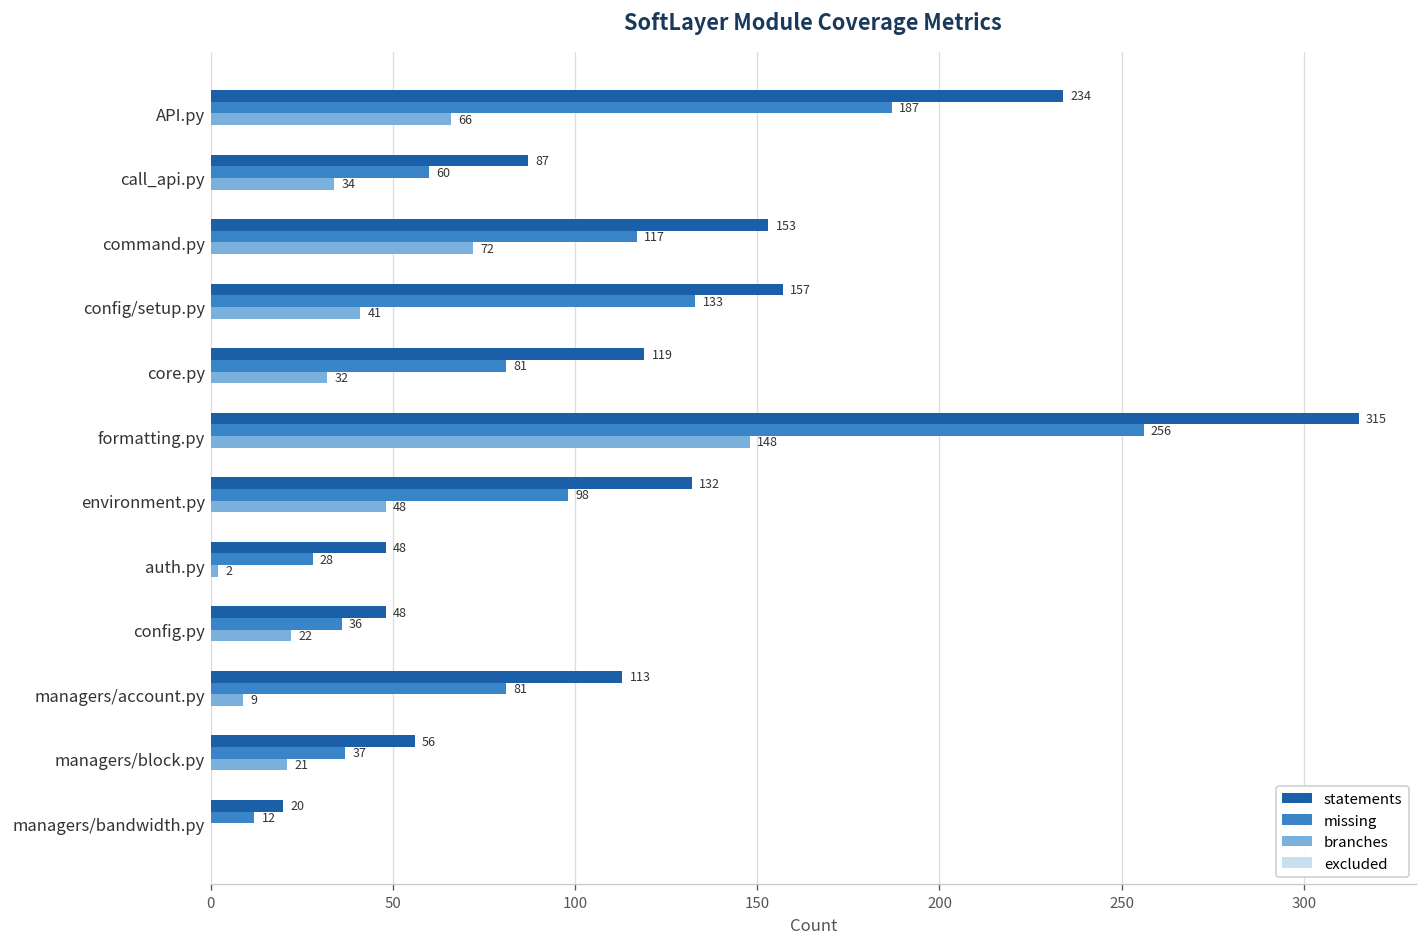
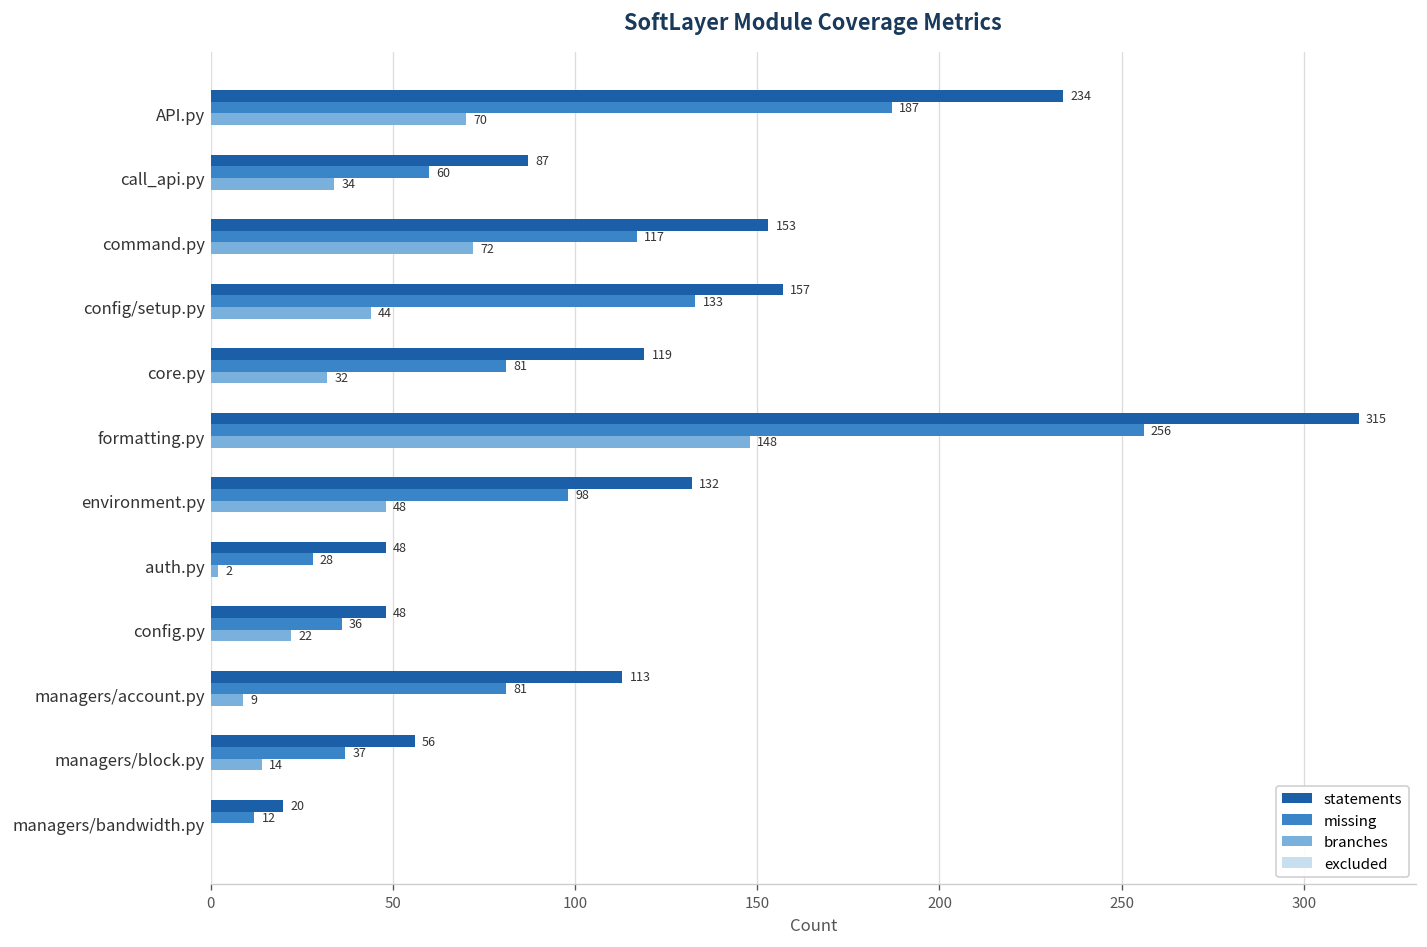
  {
    "branches": {
-     "API.py": 66,
+     "API.py": 70,
      "call_api.py": 34,
      "command.py": 72,
-     "config/setup.py": 41,
+     "config/setup.py": 44,
      "core.py": 32,
      "formatting.py": 148,
      "environment.py": 48,
      "auth.py": 2,
      "config.py": 22,
      "managers/account.py": 9,
-     "managers/block.py": 21
+     "managers/block.py": 14
    },
    "excluded": {
      "API.py": 0,
      "call_api.py": 0,
      "command.py": 0,
      "config/setup.py": 0,
      "core.py": 0,
      "formatting.py": 0,
      "environment.py": 0,
      "auth.py": 0,
      "config.py": 0,
      "managers/account.py": 0,
      "managers/block.py": 0,
      "managers/bandwidth.py": 0
    }
  }
